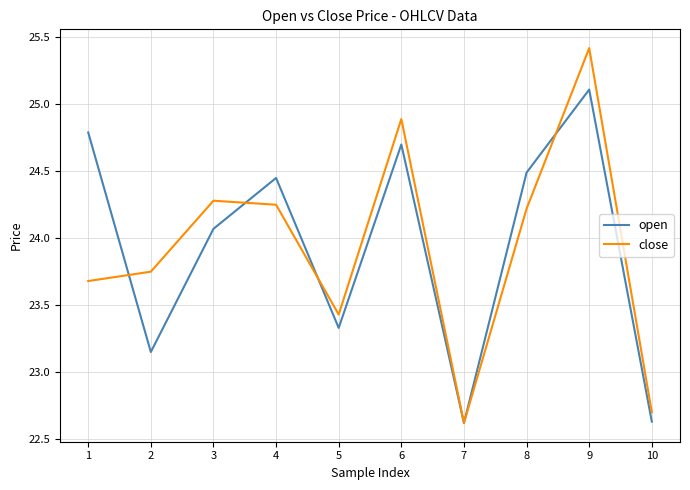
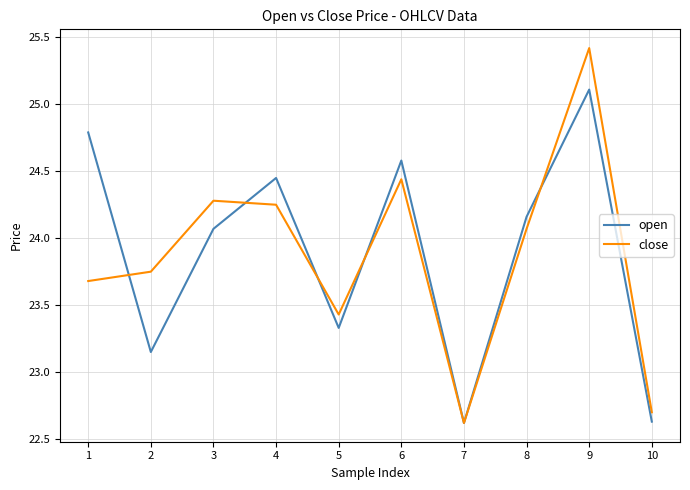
  {
    "open": {
      "1": 24.79,
      "2": 23.15,
      "3": 24.07,
      "4": 24.45,
      "5": 23.33,
-     "6": 24.70,
-     "8": 24.49,
+     "6": 24.58,
+     "8": 24.16,
      "9": 25.11,
      "10": 22.63
    },
    "close": {
      "1": 23.68,
      "2": 23.75,
      "3": 24.28,
      "4": 24.25,
      "5": 23.43,
-     "6": 24.89,
-     "8": 24.22,
+     "6": 24.44,
+     "8": 24.07,
      "9": 25.42,
      "10": 22.70
    }
  }
